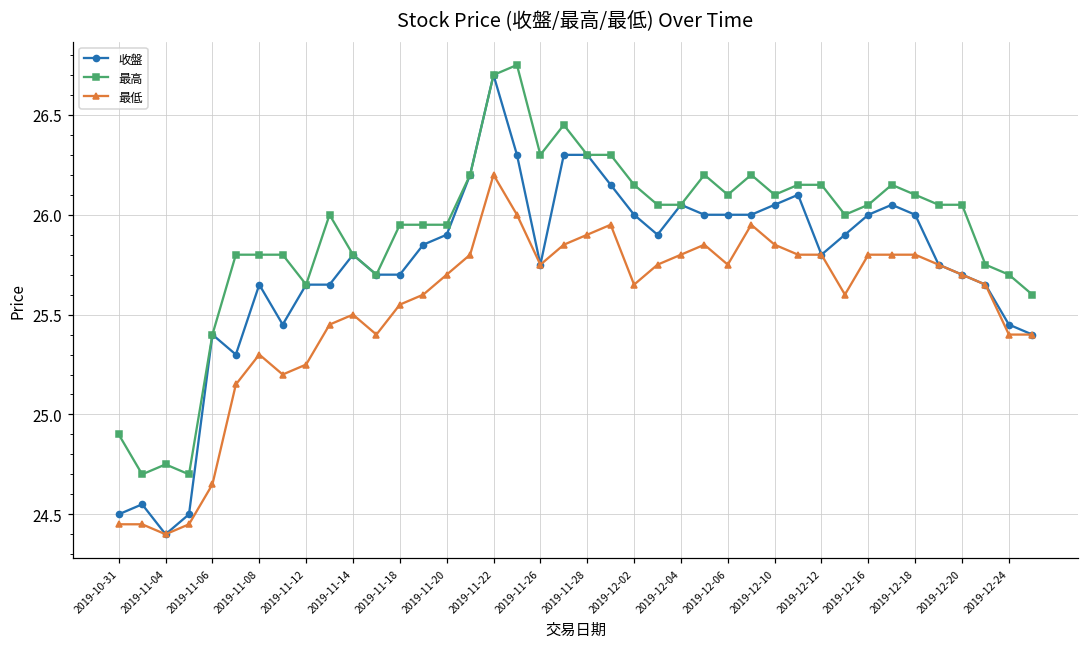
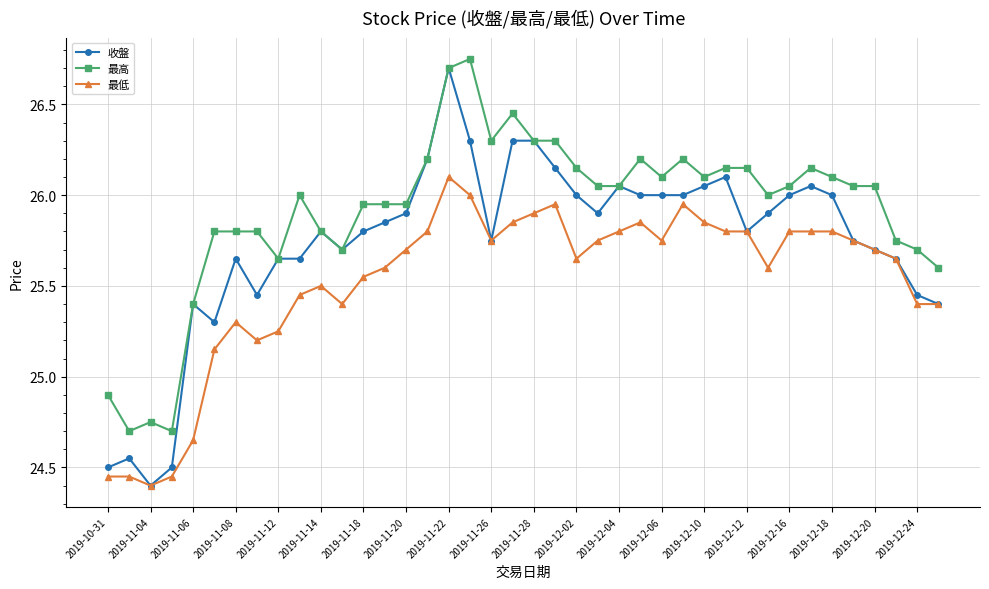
  {
    "收盤": {
      "2019-10-31": 24.5,
      "2019-11-08": 25.65,
-     "2019-11-18": 25.7,
+     "2019-11-18": 25.8,
      "2019-11-20": 25.9,
      "2019-12-02": 26.0,
      "2019-12-06": 26.0,
      "2019-12-10": 26.05,
      "2019-12-16": 26.0,
      "2019-12-18": 26.0,
      "2019-12-24": 25.45
    },
    "最高": {
      "2019-10-31": 24.9,
      "2019-11-04": 24.75,
      "2019-11-08": 25.8,
      "2019-11-18": 25.95,
      "2019-11-20": 25.95,
      "2019-11-26": 26.3,
      "2019-12-02": 26.15,
      "2019-12-06": 26.1,
      "2019-12-10": 26.1,
      "2019-12-12": 26.15,
      "2019-12-16": 26.05,
      "2019-12-18": 26.1,
      "2019-12-20": 26.05,
      "2019-12-24": 25.7
    },
    "最低": {
      "2019-10-31": 24.45,
      "2019-11-06": 24.65,
      "2019-11-08": 25.3,
      "2019-11-12": 25.25,
      "2019-11-14": 25.5,
      "2019-11-18": 25.55,
      "2019-11-20": 25.7,
-     "2019-11-22": 26.2,
+     "2019-11-22": 26.1,
      "2019-11-28": 25.9,
      "2019-12-02": 25.65,
      "2019-12-04": 25.8,
      "2019-12-06": 25.75,
      "2019-12-10": 25.85,
      "2019-12-16": 25.8,
      "2019-12-18": 25.8,
      "2019-12-24": 25.4
    }
  }
